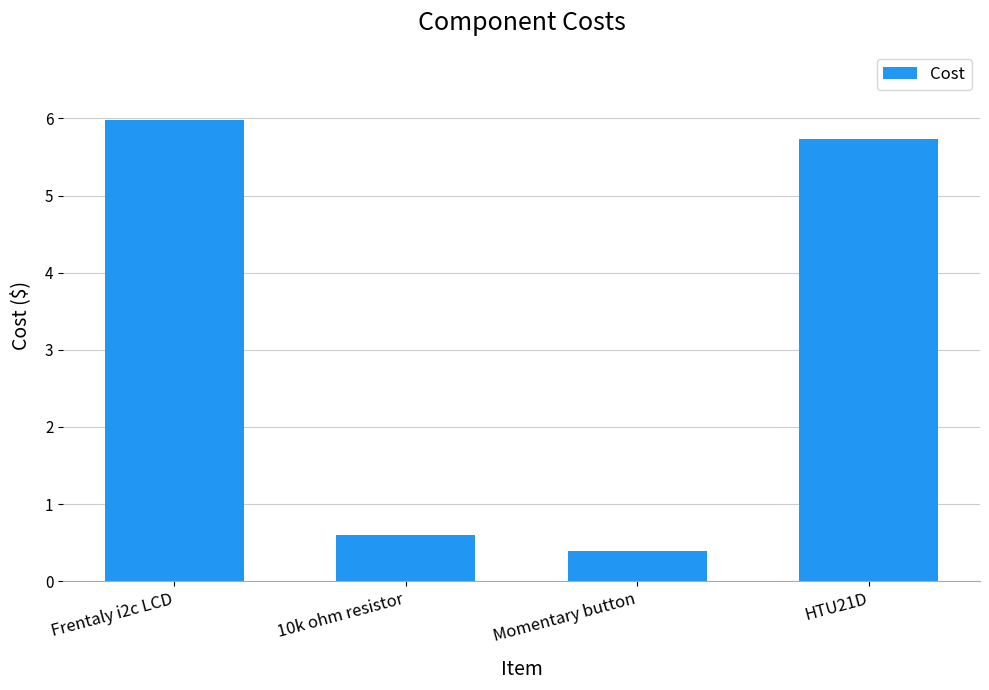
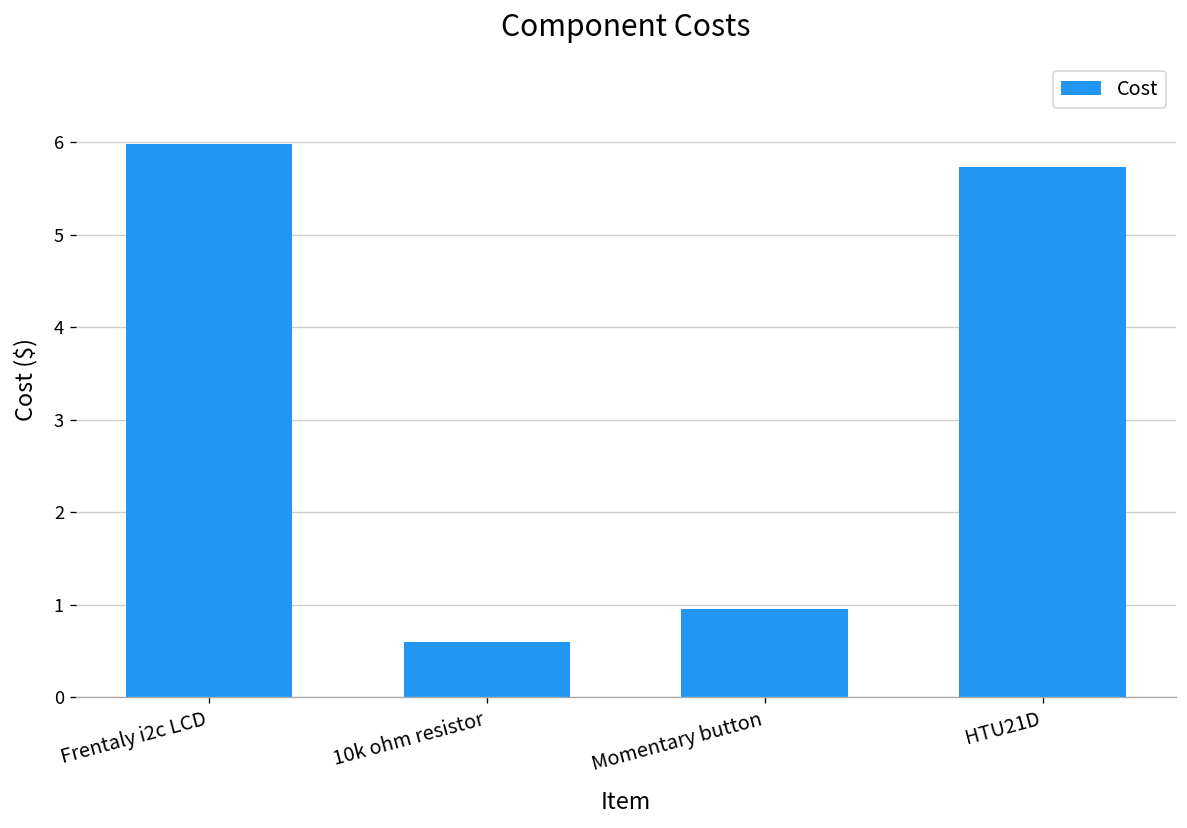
  {
    "Frentaly i2c LCD": 6.0,
    "10k ohm resistor": 0.6,
-   "Momentary button": 0.4,
+   "Momentary button": 1.0,
    "HTU21D": 5.7
  }
